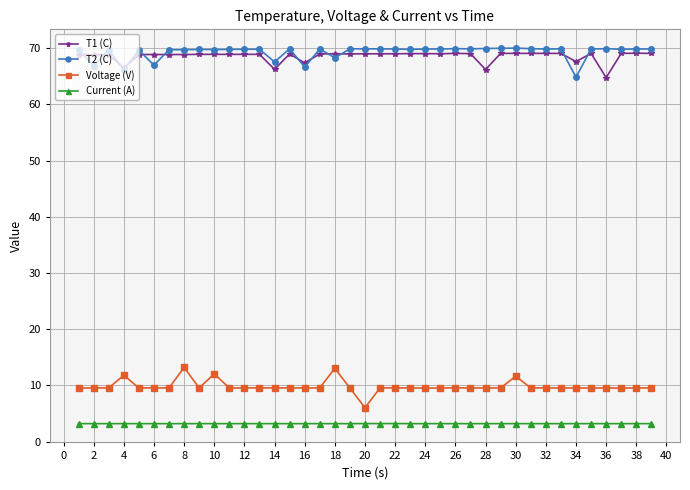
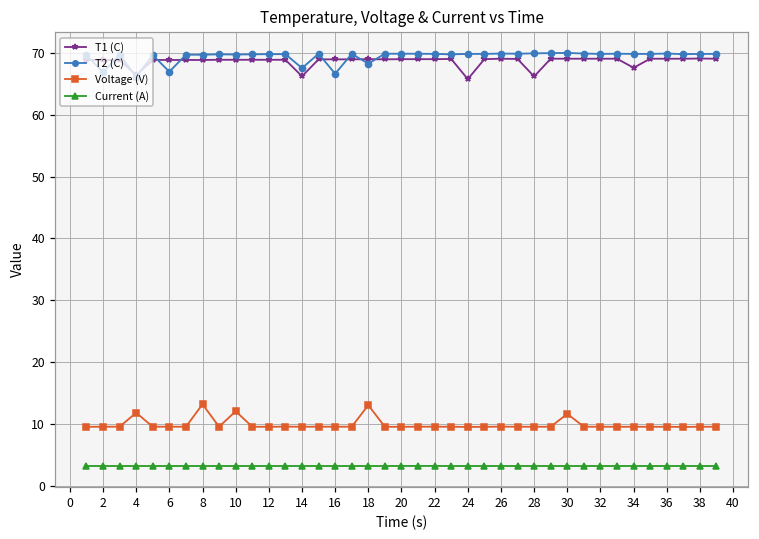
  {
    "T1 (C)": {
      "6": 69,
      "8": 69,
      "10": 69,
      "12": 69,
      "14": 66,
-     "16": 67,
+     "16": 69,
      "18": 69,
      "20": 69,
      "22": 69,
-     "24": 69,
+     "24": 66,
      "26": 69,
      "28": 66,
      "30": 69,
      "32": 69,
      "34": 68,
-     "36": 65,
+     "36": 69,
      "38": 69
    },
    "T2 (C)": {
      "6": 67,
      "8": 70,
      "10": 70,
      "12": 70,
      "14": 68,
      "16": 67,
      "18": 68,
      "20": 70,
      "22": 70,
      "24": 70,
      "26": 70,
      "28": 70,
      "30": 70,
      "32": 70,
-     "34": 65,
+     "34": 70,
      "36": 70,
      "38": 70
    },
    "Voltage (V)": {
      "2": 10,
      "4": 12,
      "6": 10,
      "8": 13,
      "10": 12,
      "12": 10,
      "14": 10,
      "16": 10,
      "18": 13,
-     "20": 6,
+     "20": 10,
      "22": 10,
      "24": 10,
      "26": 10,
      "28": 10,
      "30": 12,
      "32": 10,
      "34": 10,
      "36": 10,
      "38": 10
    },
    "Current (A)": {
      "2": 3,
      "4": 3,
      "6": 3,
      "8": 3,
      "10": 3,
      "12": 3,
      "14": 3,
      "16": 3,
      "18": 3,
      "20": 3,
      "22": 3,
      "24": 3,
      "26": 3,
      "28": 3,
      "30": 3,
      "32": 3,
      "34": 3,
      "36": 3,
      "38": 3
    }
  }
